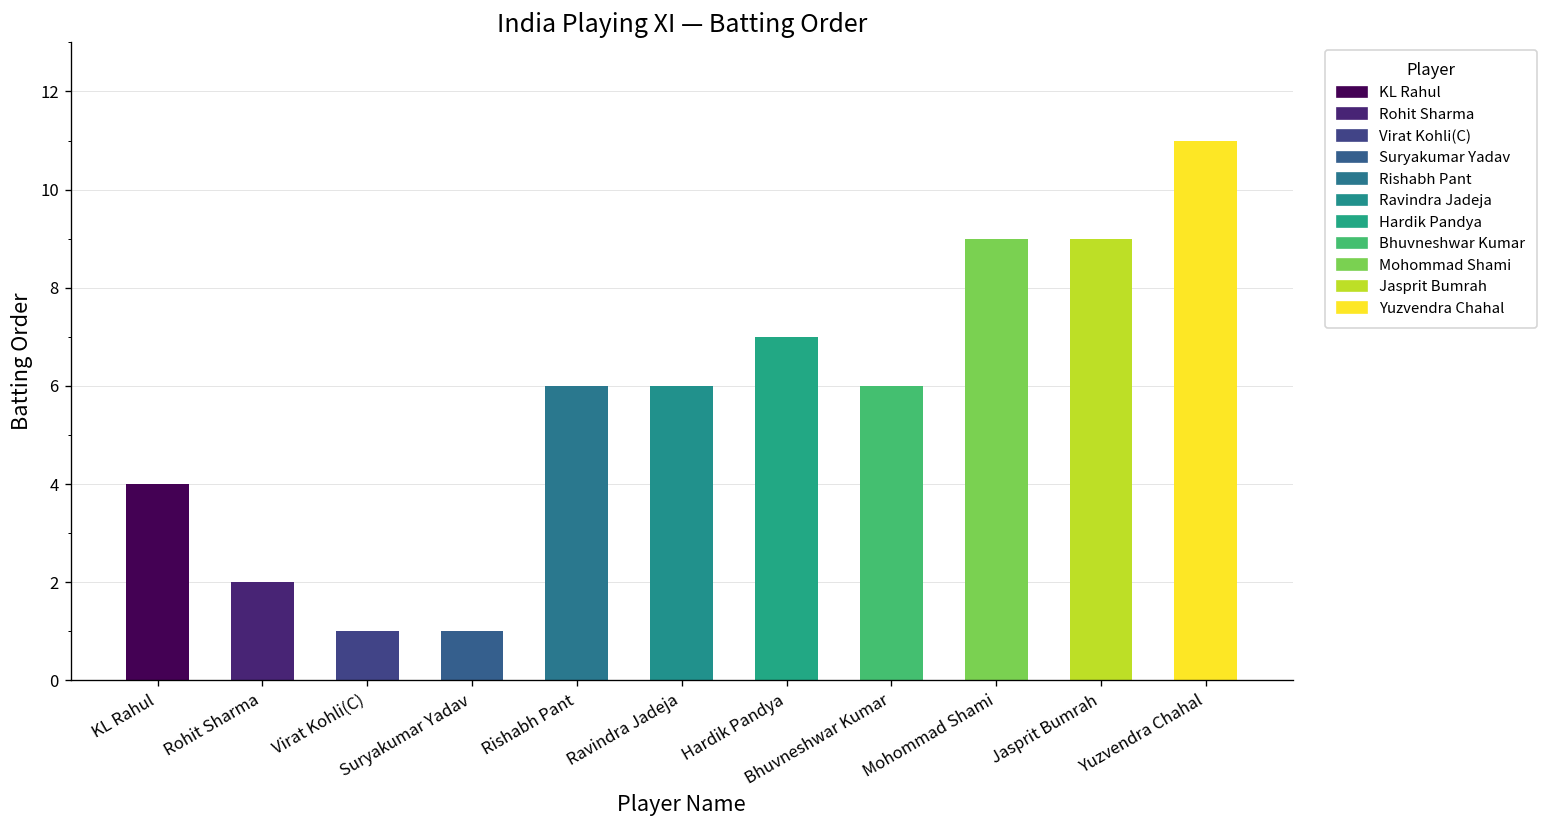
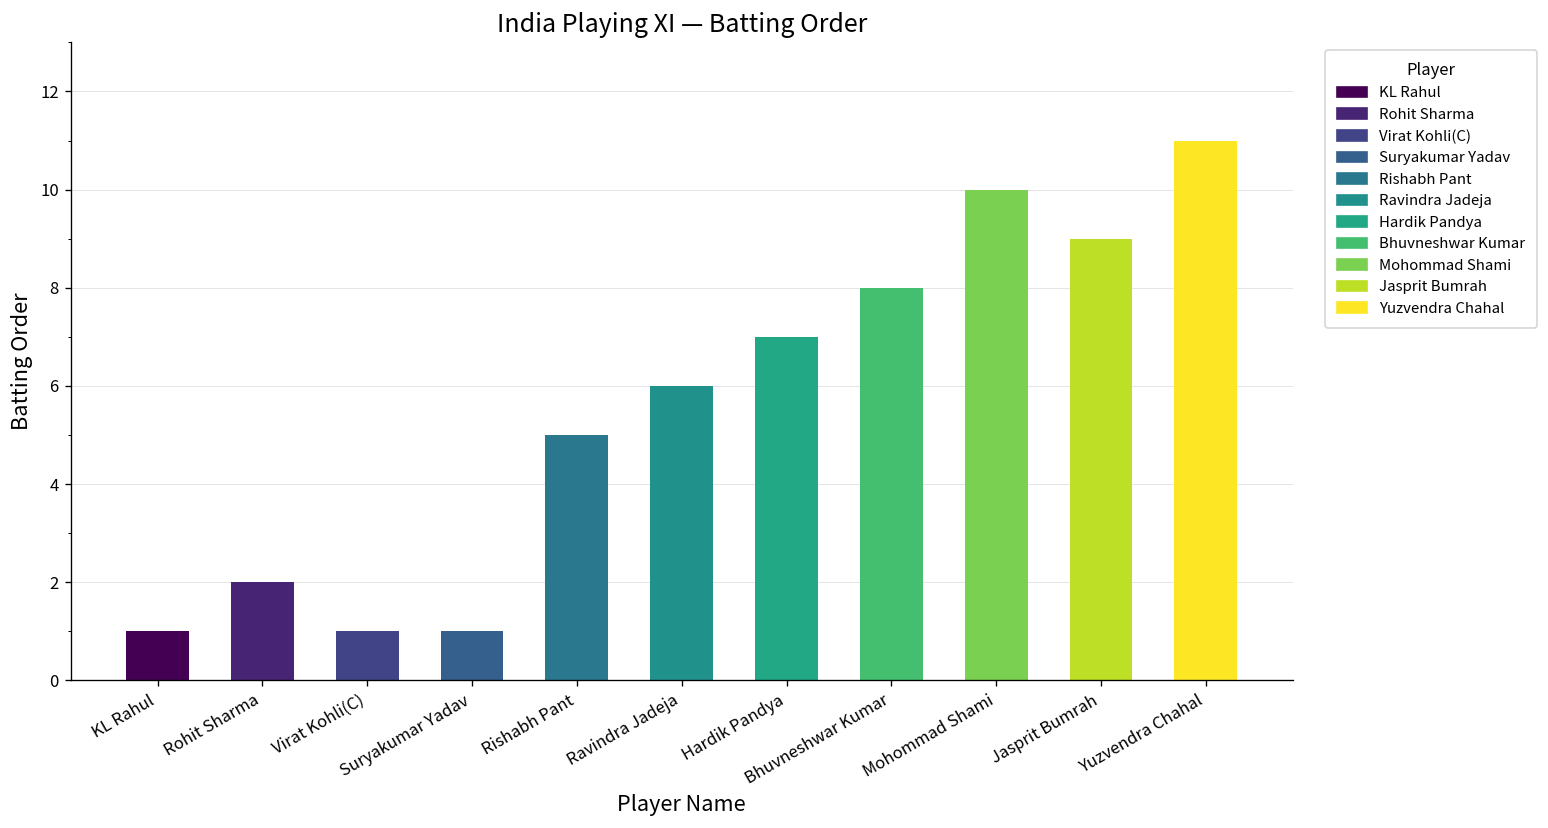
  {
-   "KL Rahul": 4,
+   "KL Rahul": 1,
    "Rohit Sharma": 2,
    "Virat Kohli(C)": 1,
    "Suryakumar Yadav": 1,
-   "Rishabh Pant": 6,
+   "Rishabh Pant": 5,
    "Ravindra Jadeja": 6,
    "Hardik Pandya": 7,
-   "Bhuvneshwar Kumar": 6,
-   "Mohommad Shami": 9,
+   "Bhuvneshwar Kumar": 8,
+   "Mohommad Shami": 10,
    "Jasprit Bumrah": 9,
    "Yuzvendra Chahal": 11
  }
